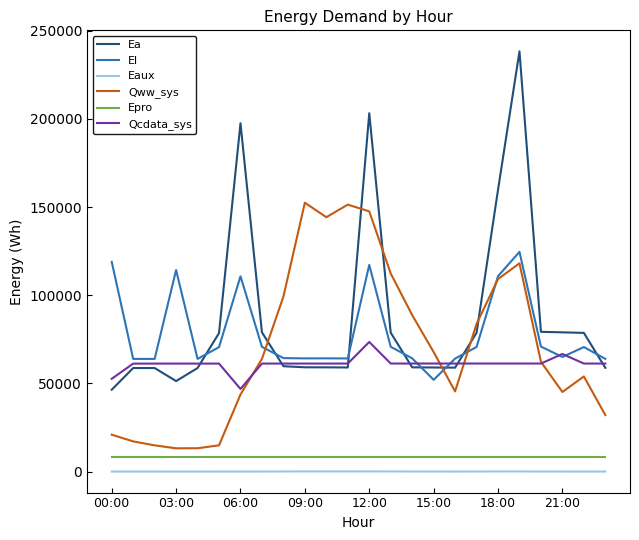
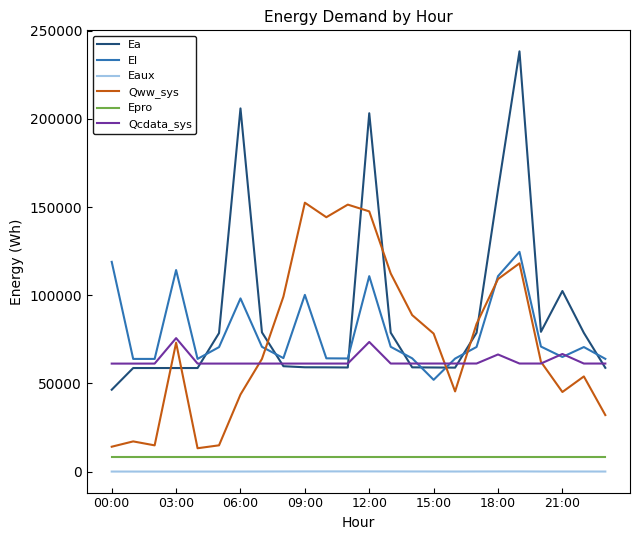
  {
    "Ea": {
      "00:00": 46000,
-     "03:00": 51000,
-     "06:00": 198000,
+     "03:00": 59000,
+     "06:00": 206000,
      "09:00": 59000,
      "12:00": 203000,
      "15:00": 59000,
      "18:00": 160000,
-     "21:00": 79000
+     "21:00": 102000
    },
    "El": {
      "00:00": 119000,
      "03:00": 114000,
-     "06:00": 111000,
-     "09:00": 64000,
-     "12:00": 117000,
+     "06:00": 98000,
+     "09:00": 100000,
+     "12:00": 111000,
      "15:00": 52000,
      "18:00": 111000,
      "21:00": 65000
    },
    "Eaux": {
      "00:00": 0,
      "03:00": 0,
      "06:00": 0,
      "09:00": 0,
      "12:00": 0,
      "15:00": 0,
      "18:00": 0,
      "21:00": 0
    },
    "Qww_sys": {
-     "00:00": 21000,
-     "03:00": 13000,
+     "00:00": 14000,
+     "03:00": 73000,
      "06:00": 44000,
      "09:00": 152000,
      "12:00": 148000,
-     "15:00": 68000,
+     "15:00": 78000,
      "18:00": 109000,
      "21:00": 45000
    },
    "Epro": {
      "00:00": 8000,
      "03:00": 8000,
      "06:00": 8000,
      "09:00": 8000,
      "12:00": 8000,
      "15:00": 8000,
      "18:00": 8000,
      "21:00": 8000
    },
    "Qcdata_sys": {
-     "00:00": 53000,
-     "03:00": 61000,
-     "06:00": 47000,
+     "00:00": 61000,
+     "03:00": 76000,
+     "06:00": 61000,
      "09:00": 61000,
      "12:00": 74000,
      "15:00": 61000,
-     "18:00": 61000,
+     "18:00": 66000,
      "21:00": 67000
    }
  }
